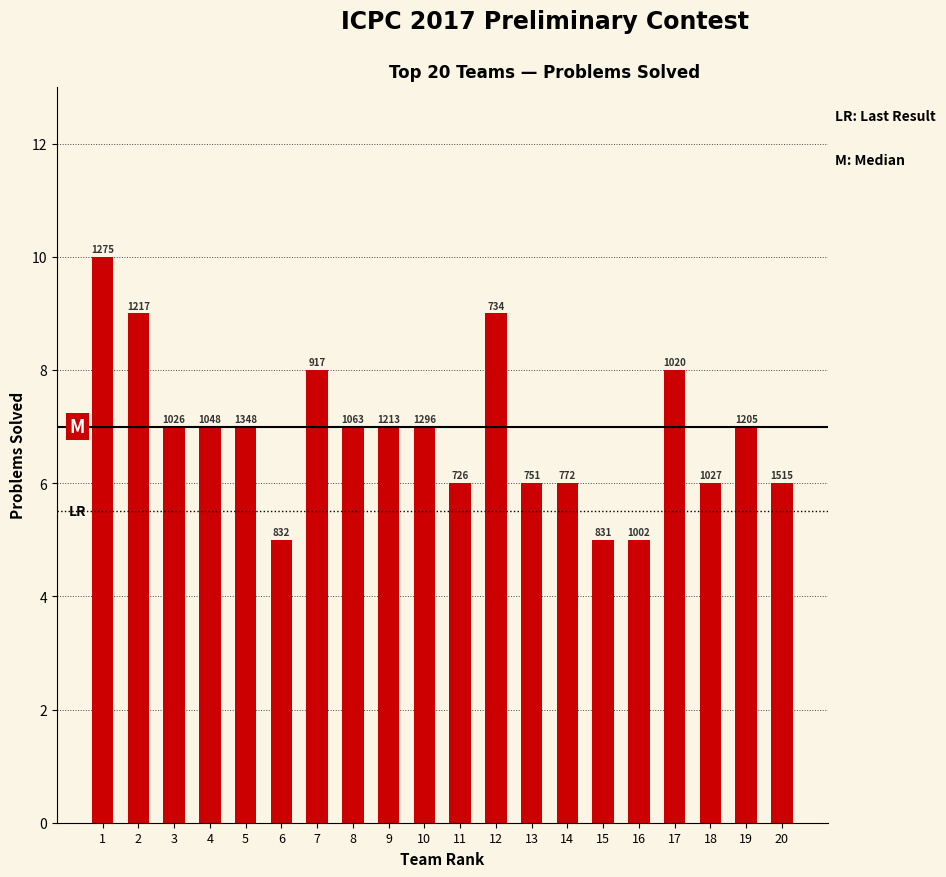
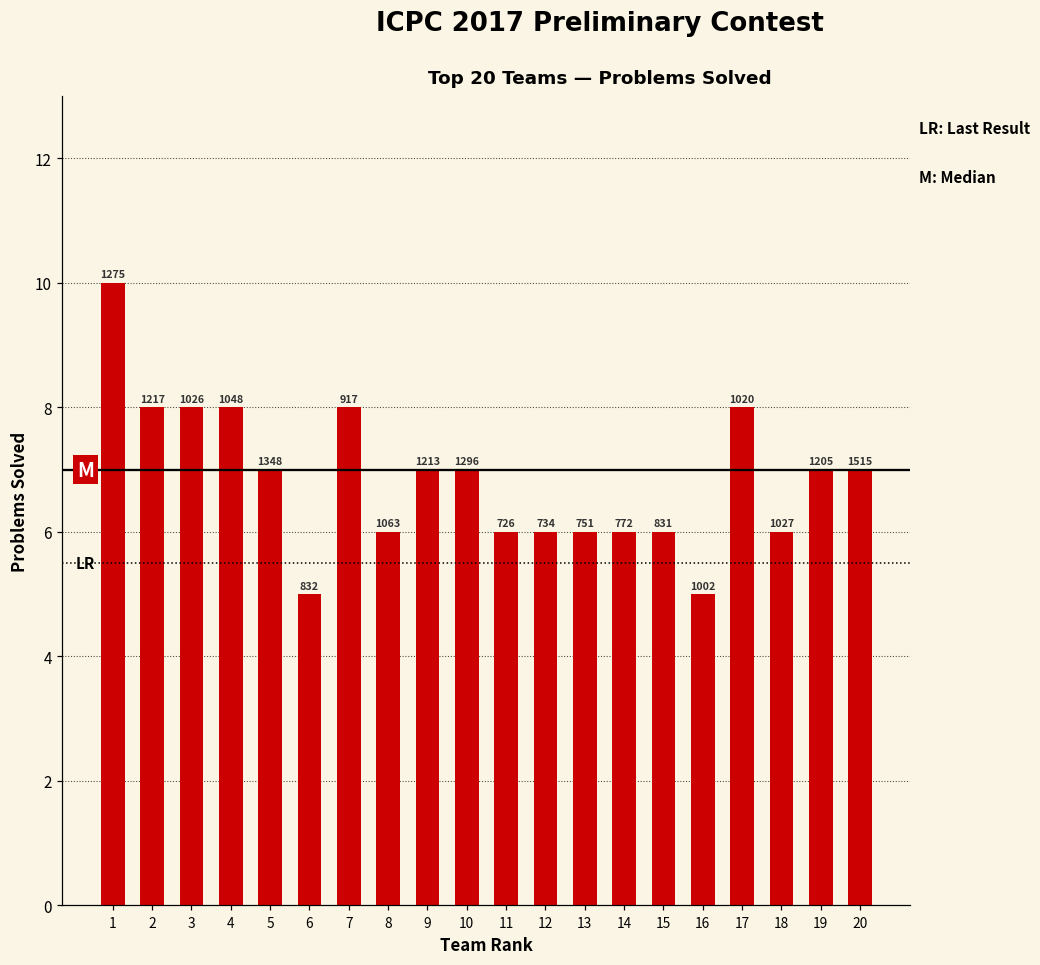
  {
-   "2": 9,
-   "3": 7,
-   "4": 7,
-   "8": 7,
-   "12": 9,
-   "15": 5,
-   "20": 6
+   "2": 8,
+   "3": 8,
+   "4": 8,
+   "8": 6,
+   "12": 6,
+   "15": 6,
+   "20": 7
  }
